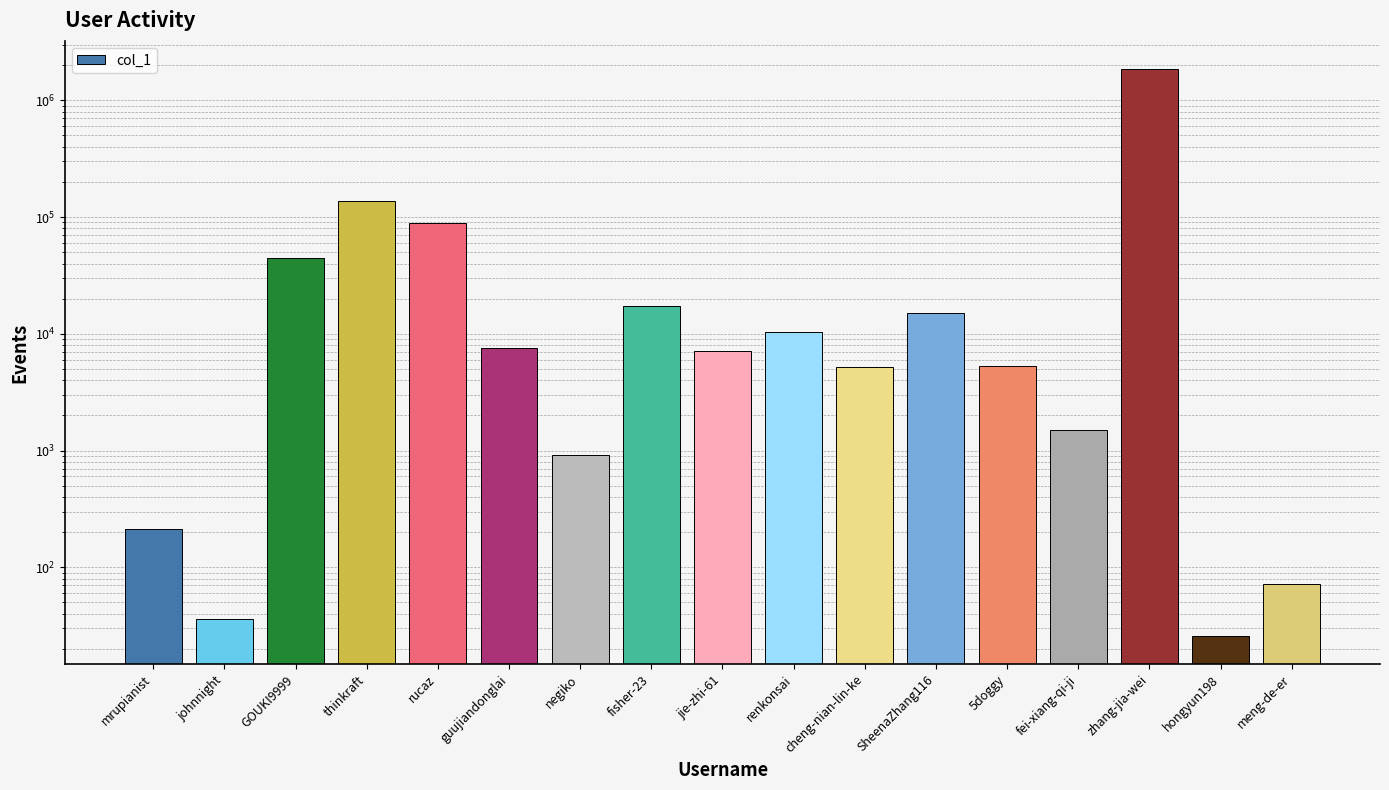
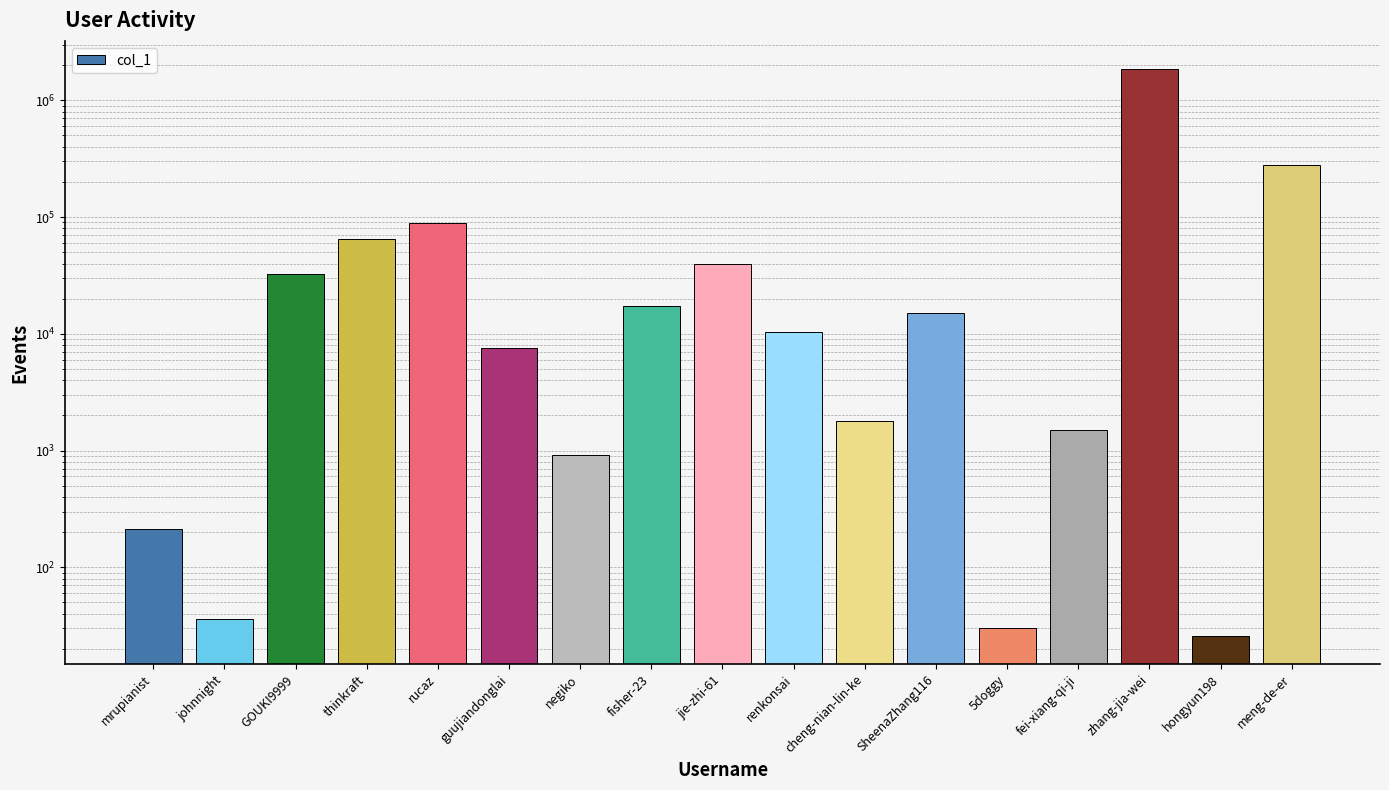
  {
    "mrupianist": 210,
    "johnnight": 36,
-   "GOUKI9999": 45000,
-   "thinkraft": 140000,
+   "GOUKI9999": 32000,
+   "thinkraft": 70000,
    "rucaz": 90000,
    "guujiandonglai": 8000,
    "negiko": 900,
    "fisher-23": 17000,
-   "jie-zhi-61": 7000,
+   "jie-zhi-61": 39000,
    "renkonsai": 10000,
-   "cheng-nian-lin-ke": 5000,
+   "cheng-nian-lin-ke": 1800,
    "SheenaZhang116": 15000,
-   "5doggy": 5000,
+   "5doggy": 30,
    "fei-xiang-qi-ji": 1500,
    "zhang-jia-wei": 1800000,
    "hongyun198": 26,
-   "meng-de-er": 70
+   "meng-de-er": 280000
  }
